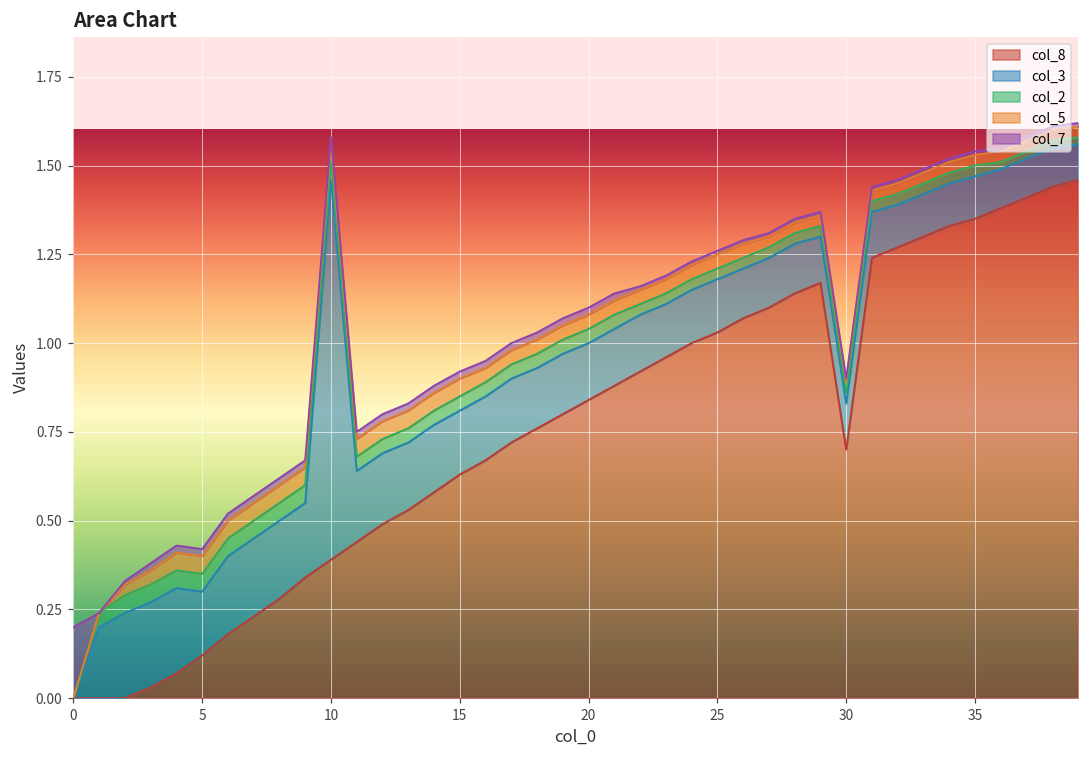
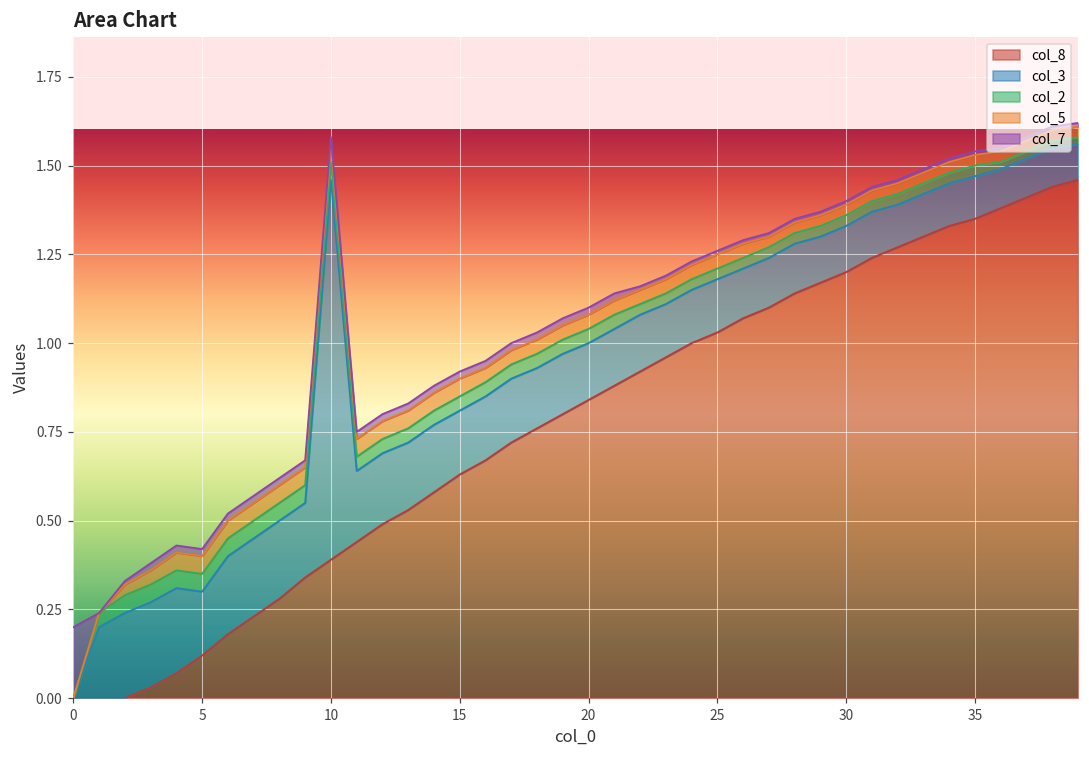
  {
    "col_8": {
      "5": 0.12,
      "10": 0.39,
      "15": 0.63,
      "20": 0.84,
      "25": 1.03,
-     "30": 0.7,
+     "30": 1.2,
      "35": 1.35
    },
    "col_3": {
      "5": 0.18,
      "10": 1.07,
      "15": 0.18,
      "20": 0.16,
      "25": 0.15,
      "30": 0.13,
      "35": 0.12
    },
    "col_2": {
      "5": 0.05,
      "10": 0.05,
      "15": 0.04,
      "20": 0.04,
      "25": 0.03,
      "30": 0.03,
      "35": 0.03
    },
    "col_5": {
      "5": 0.05,
      "10": 0.05,
      "15": 0.05,
      "20": 0.04,
      "25": 0.04,
      "30": 0.03,
      "35": 0.03
    },
    "col_7": {
      "0": 0.2,
      "5": 0.02,
      "10": 0.02,
      "15": 0.02,
      "20": 0.02,
      "25": 0.01,
      "30": 0.01,
      "35": 0.01
    }
  }
